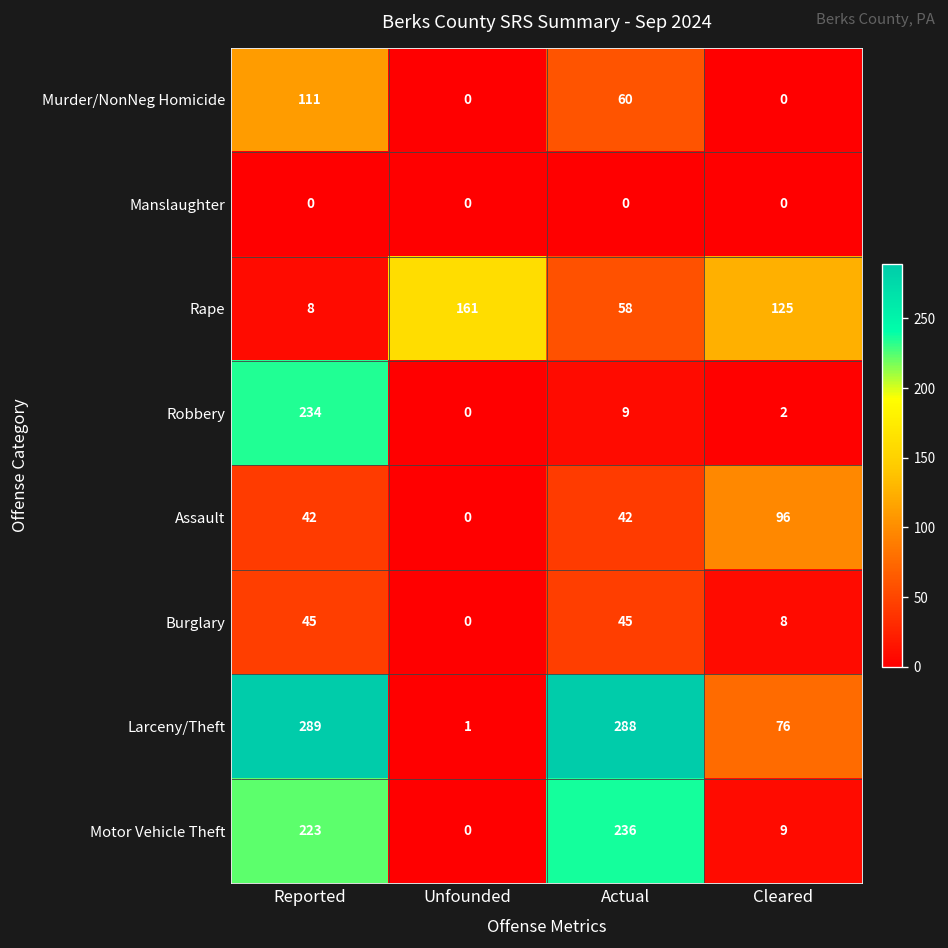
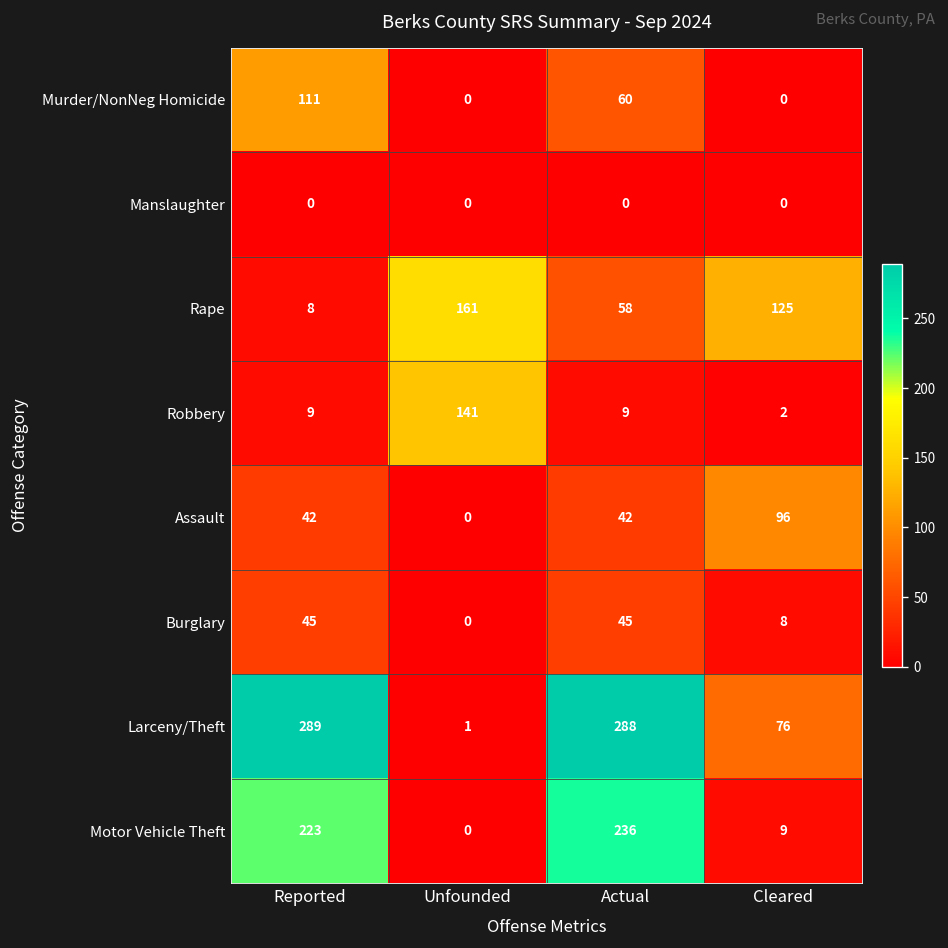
  {
    "Murder/NonNeg Homicide": {
      "Reported": 111,
      "Unfounded": 0,
      "Actual": 60,
      "Cleared": 0
    },
    "Manslaughter": {
      "Reported": 0,
      "Unfounded": 0,
      "Actual": 0,
      "Cleared": 0
    },
    "Rape": {
      "Reported": 8,
      "Unfounded": 161,
      "Actual": 58,
      "Cleared": 125
    },
    "Robbery": {
-     "Reported": 234,
-     "Unfounded": 0,
+     "Reported": 9,
+     "Unfounded": 141,
      "Actual": 9,
      "Cleared": 2
    },
    "Assault": {
      "Reported": 42,
      "Unfounded": 0,
      "Actual": 42,
      "Cleared": 96
    },
    "Burglary": {
      "Reported": 45,
      "Unfounded": 0,
      "Actual": 45,
      "Cleared": 8
    },
    "Larceny/Theft": {
      "Reported": 289,
      "Unfounded": 1,
      "Actual": 288,
      "Cleared": 76
    },
    "Motor Vehicle Theft": {
      "Reported": 223,
      "Unfounded": 0,
      "Actual": 236,
      "Cleared": 9
    }
  }
